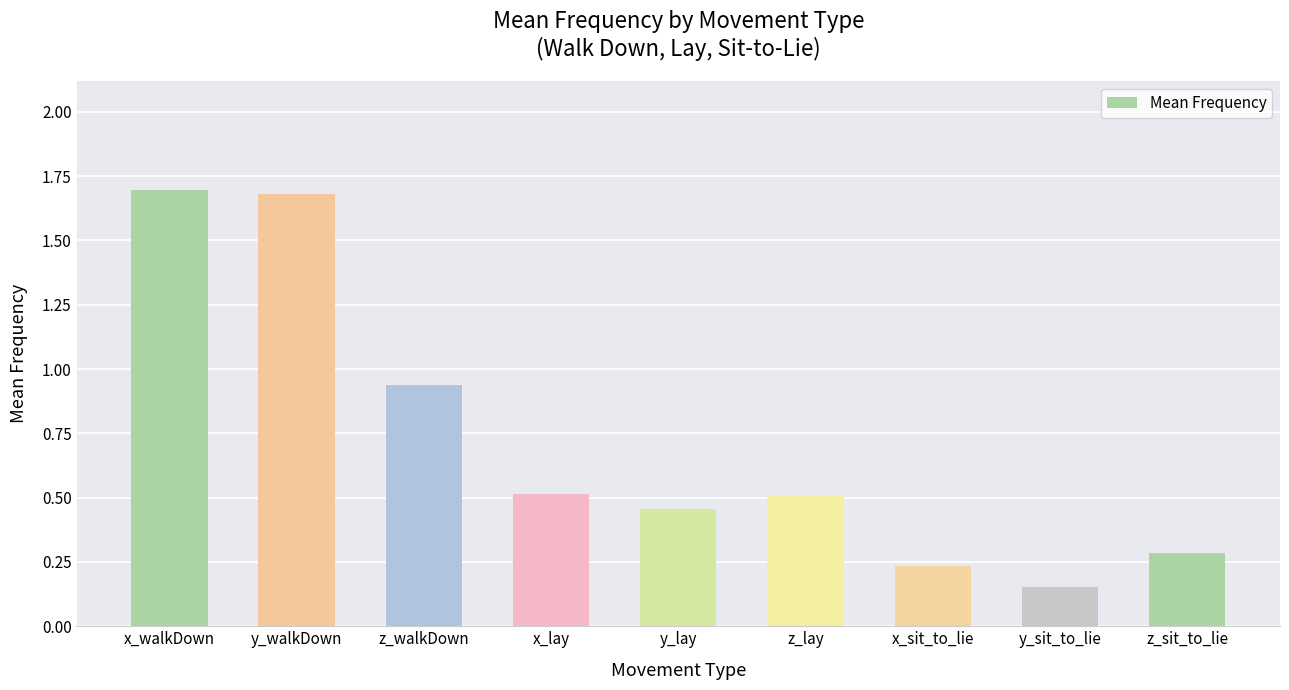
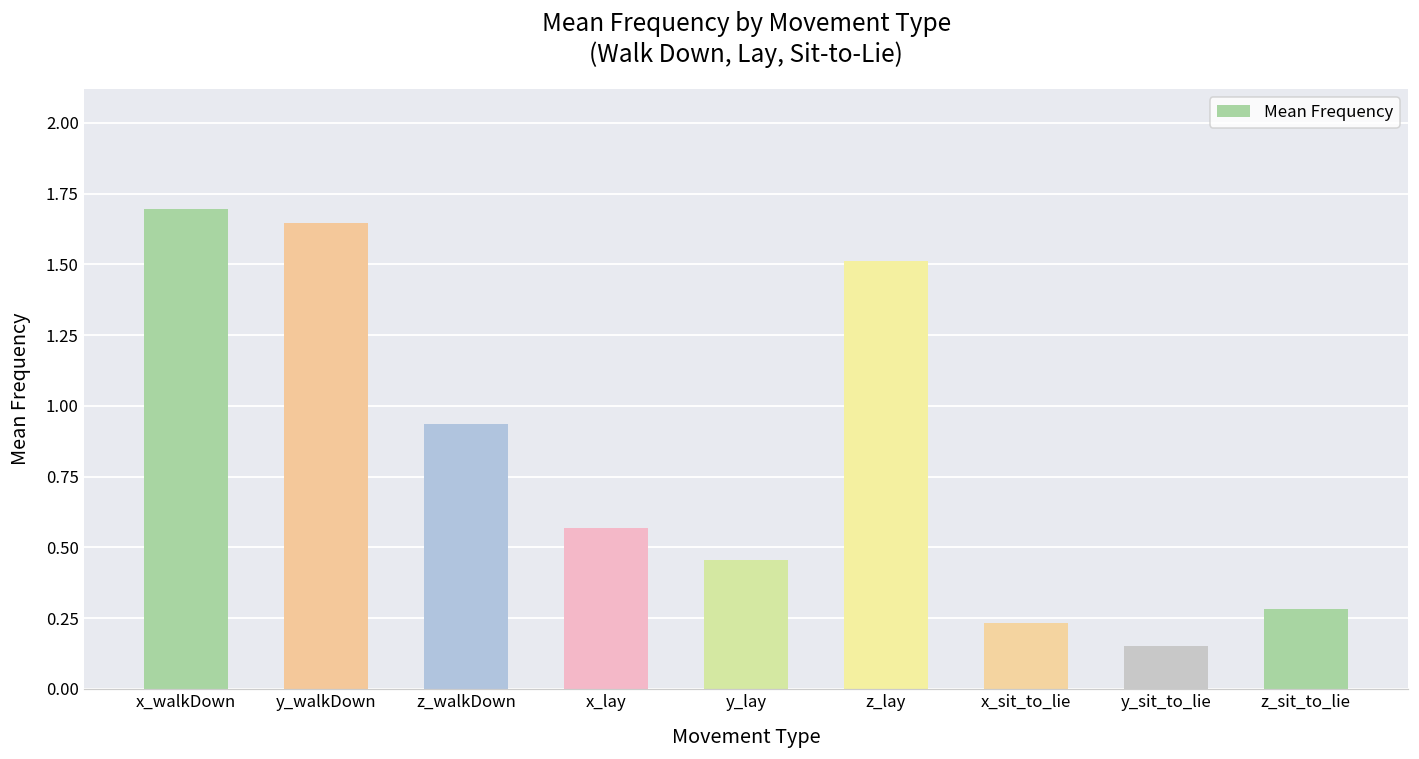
  {
    "x_walkDown": 1.70,
-   "y_walkDown": 1.68,
+   "y_walkDown": 1.65,
    "z_walkDown": 0.94,
-   "x_lay": 0.51,
+   "x_lay": 0.57,
    "y_lay": 0.45,
-   "z_lay": 0.51,
+   "z_lay": 1.51,
    "x_sit_to_lie": 0.23,
    "y_sit_to_lie": 0.15,
    "z_sit_to_lie": 0.28
  }
